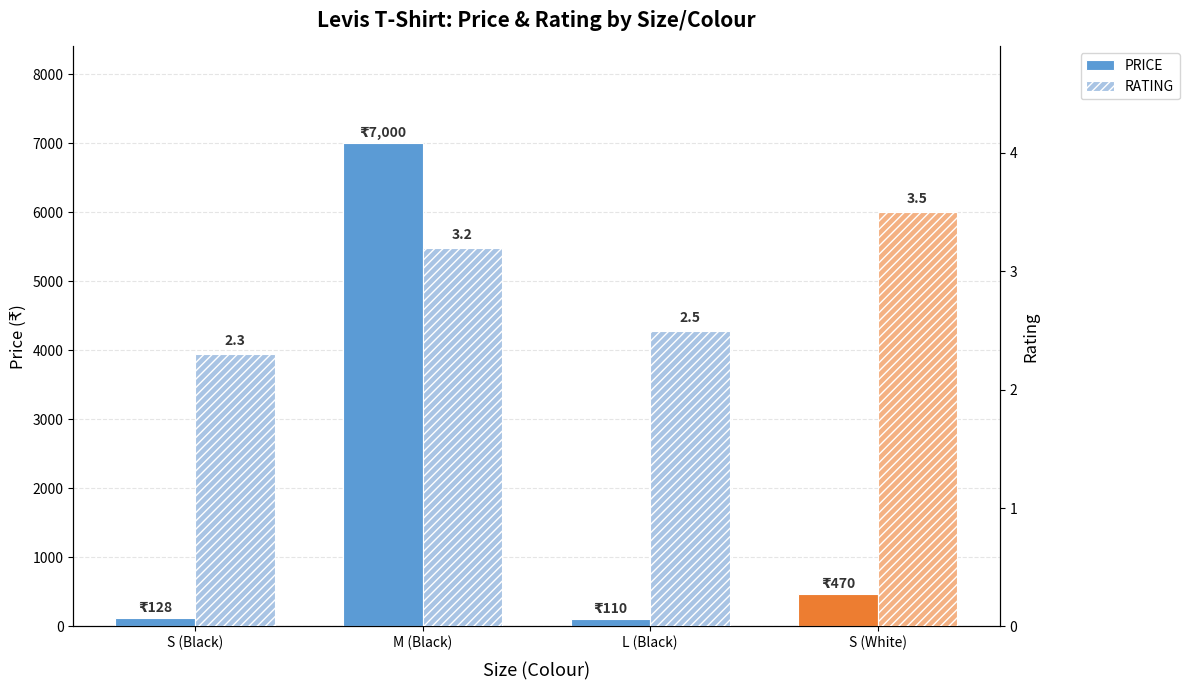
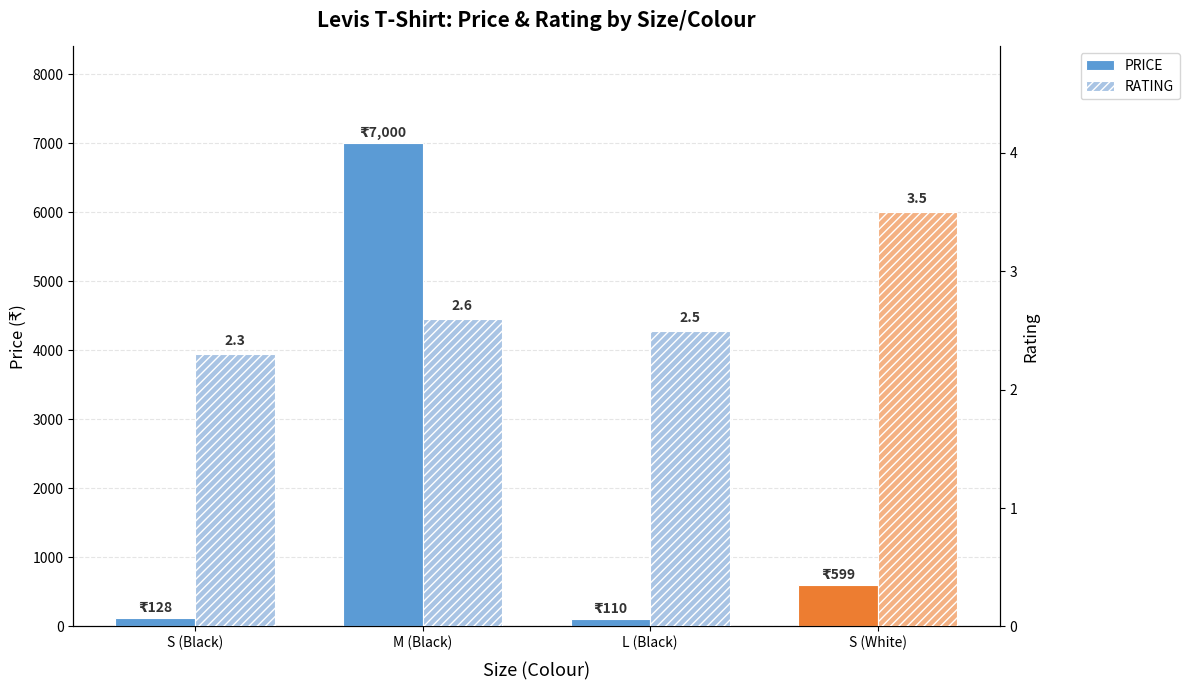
  {
    "PRICE": {
      "S (Black)": "128",
      "M (Black)": "7,000",
      "L (Black)": "110",
-     "S (White)": "470"
+     "S (White)": "599"
    },
    "RATING": {
      "S (Black)": "2.3",
-     "M (Black)": "3.2",
+     "M (Black)": "2.6",
      "L (Black)": "2.5",
      "S (White)": "3.5"
    }
  }
